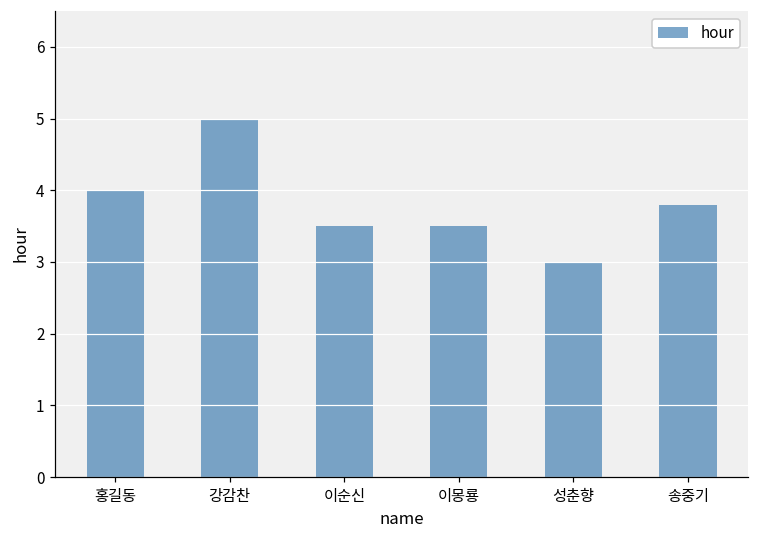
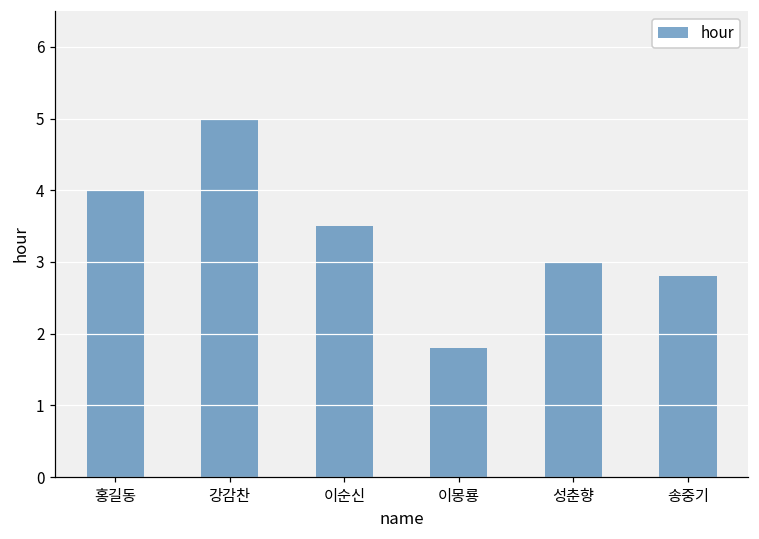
  {
    "홍길동": 4.0,
    "강감찬": 5.0,
    "이순신": 3.5,
-   "이몽룡": 3.5,
+   "이몽룡": 1.8,
    "성춘향": 3.0,
-   "송중기": 3.8
+   "송중기": 2.8
  }
